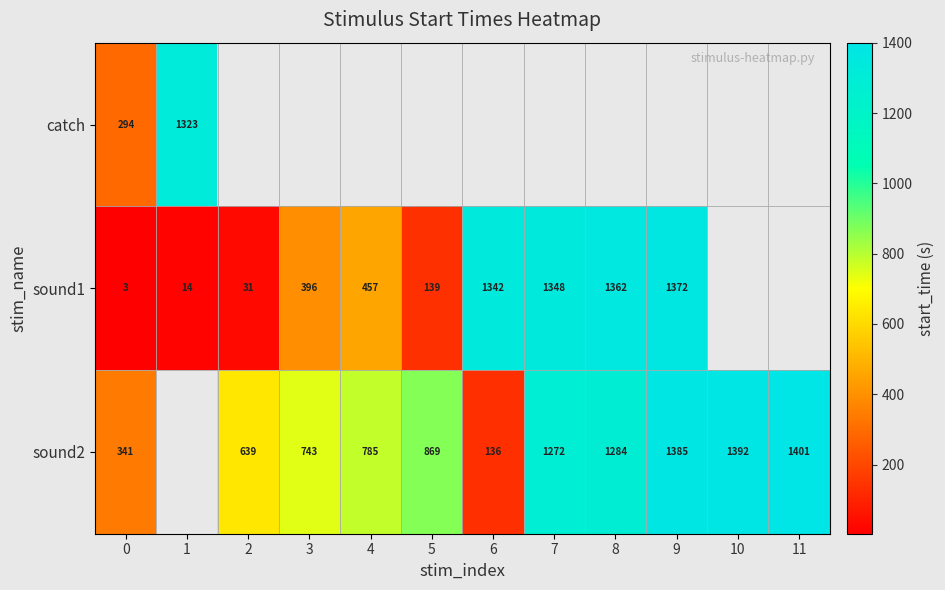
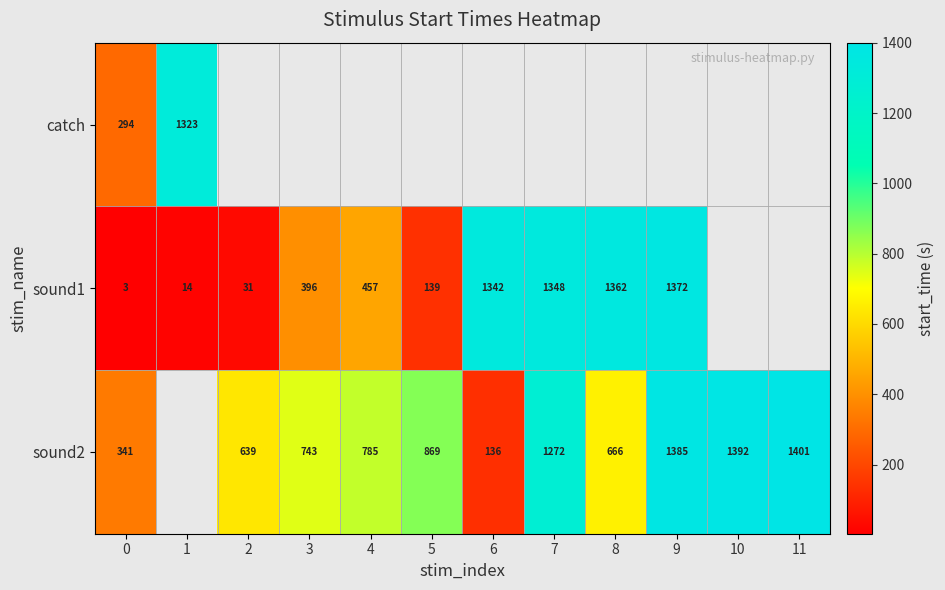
  {
    "catch": {
      "0": 294,
      "1": 1323
    },
    "sound1": {
      "0": 3,
      "1": 14,
      "2": 31,
      "3": 396,
      "4": 457,
      "5": 139,
      "6": 1342,
      "7": 1348,
      "8": 1362,
      "9": 1372
    },
    "sound2": {
      "0": 341,
      "2": 639,
      "3": 743,
      "4": 785,
      "5": 869,
      "6": 136,
      "7": 1272,
-     "8": 1284,
+     "8": 666,
      "9": 1385,
      "10": 1392,
      "11": 1401
    }
  }
